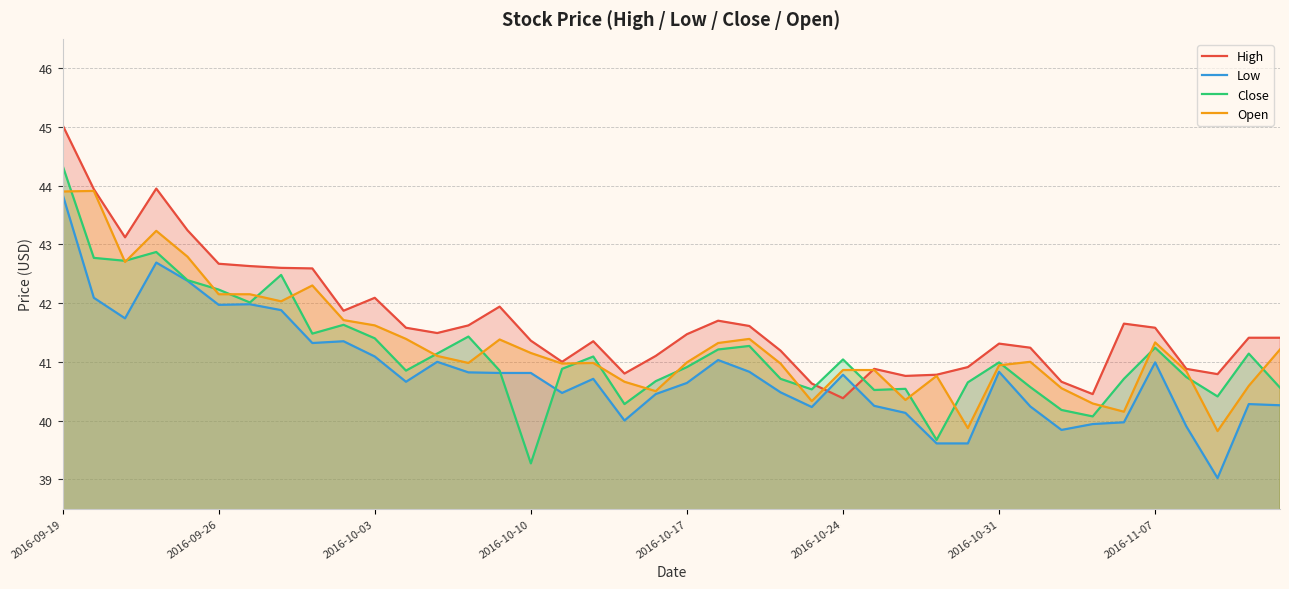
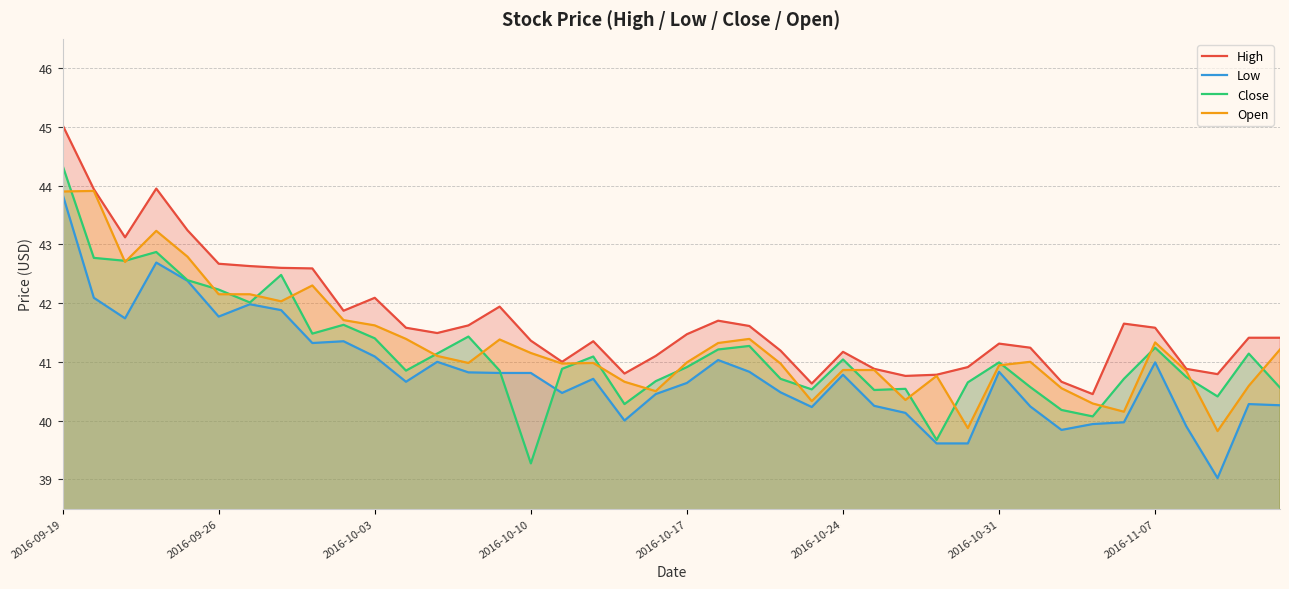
  {
    "High": {
      "2016-09-19": 45.0,
      "2016-09-26": 42.7,
      "2016-10-03": 42.1,
      "2016-10-10": 41.4,
      "2016-10-17": 41.5,
-     "2016-10-24": 40.4,
+     "2016-10-24": 41.2,
      "2016-10-31": 41.3,
      "2016-11-07": 41.6
    },
    "Low": {
      "2016-09-19": 43.9,
-     "2016-09-26": 42.0,
+     "2016-09-26": 41.8,
      "2016-10-03": 41.1,
      "2016-10-10": 40.8,
      "2016-10-17": 40.6,
      "2016-10-24": 40.8,
      "2016-10-31": 40.8,
      "2016-11-07": 41.0
    },
    "Close": {
      "2016-09-19": 44.3,
      "2016-09-26": 42.2,
      "2016-10-03": 41.4,
      "2016-10-10": 39.3,
      "2016-10-17": 40.9,
      "2016-10-24": 41.0,
      "2016-10-31": 41.0,
      "2016-11-07": 41.2
    },
    "Open": {
      "2016-09-19": 43.9,
      "2016-09-26": 42.2,
      "2016-10-03": 41.6,
      "2016-10-10": 41.2,
      "2016-10-17": 41.0,
      "2016-10-24": 40.9,
      "2016-10-31": 40.9,
      "2016-11-07": 41.3
    }
  }
